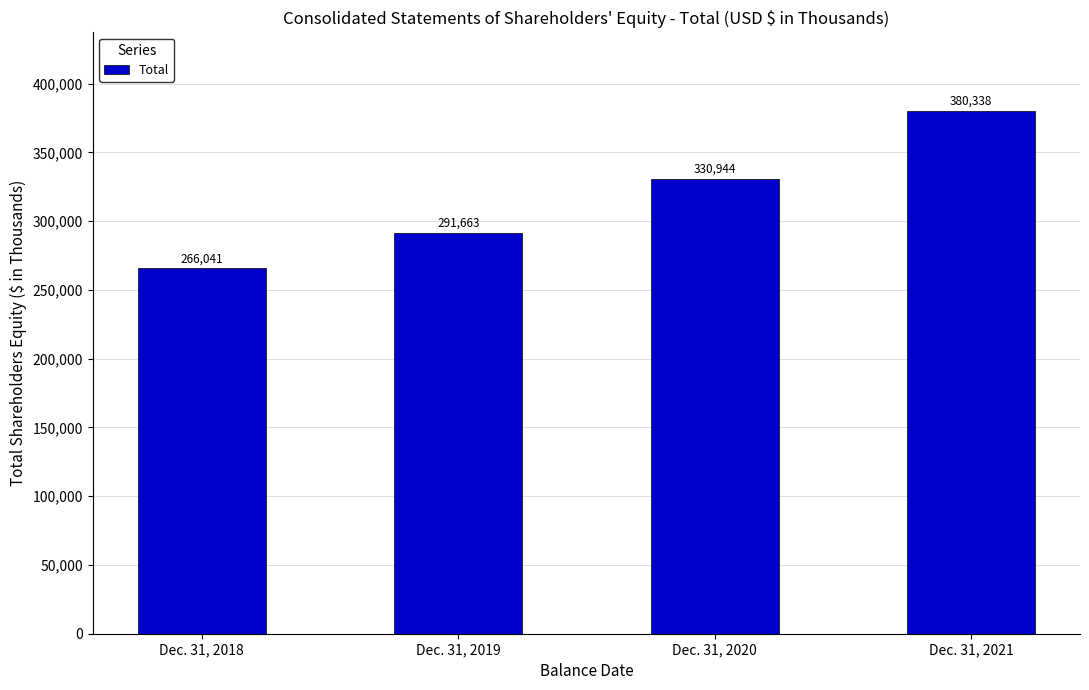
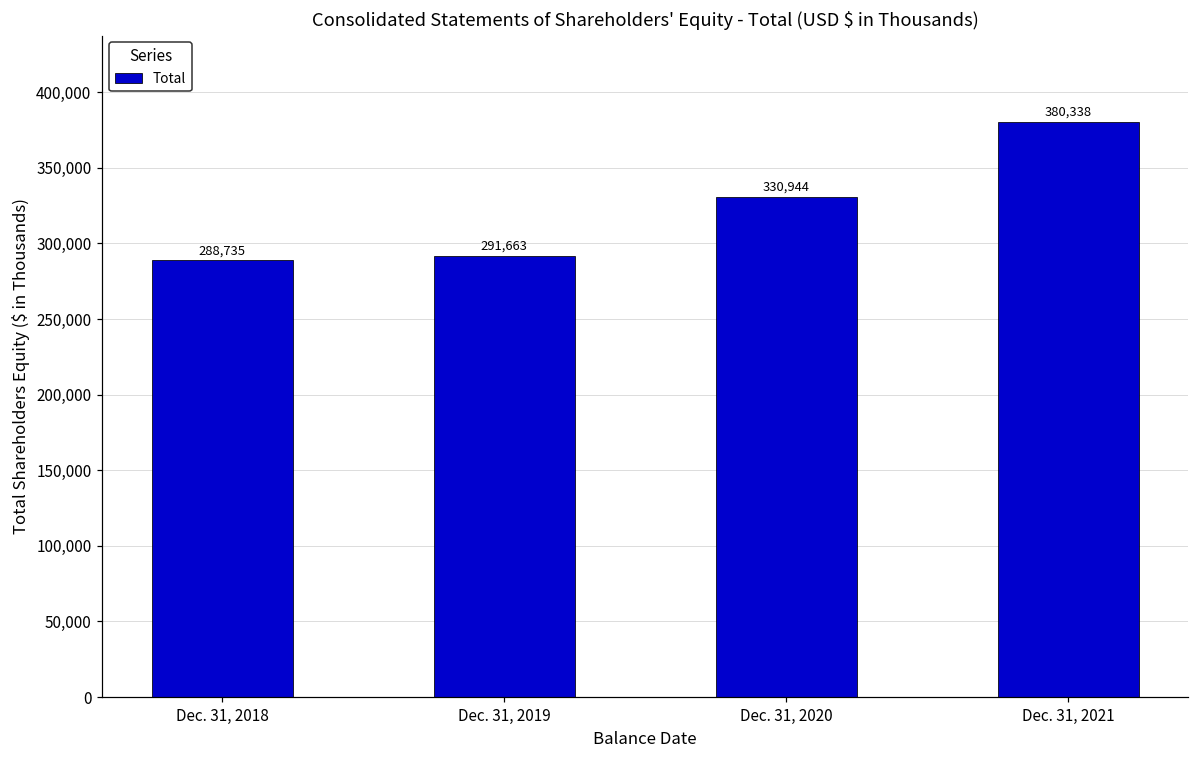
  {
-   "Dec. 31, 2018": "266,041",
+   "Dec. 31, 2018": "288,735",
    "Dec. 31, 2019": "291,663",
    "Dec. 31, 2020": "330,944",
    "Dec. 31, 2021": "380,338"
  }
